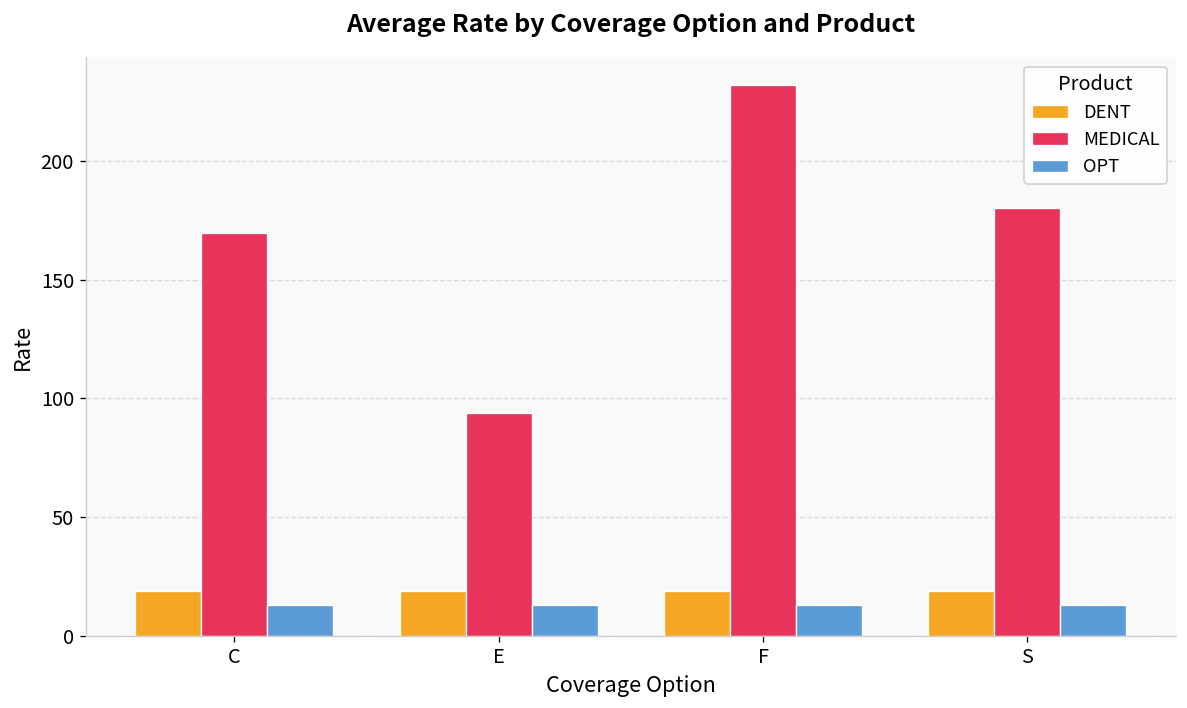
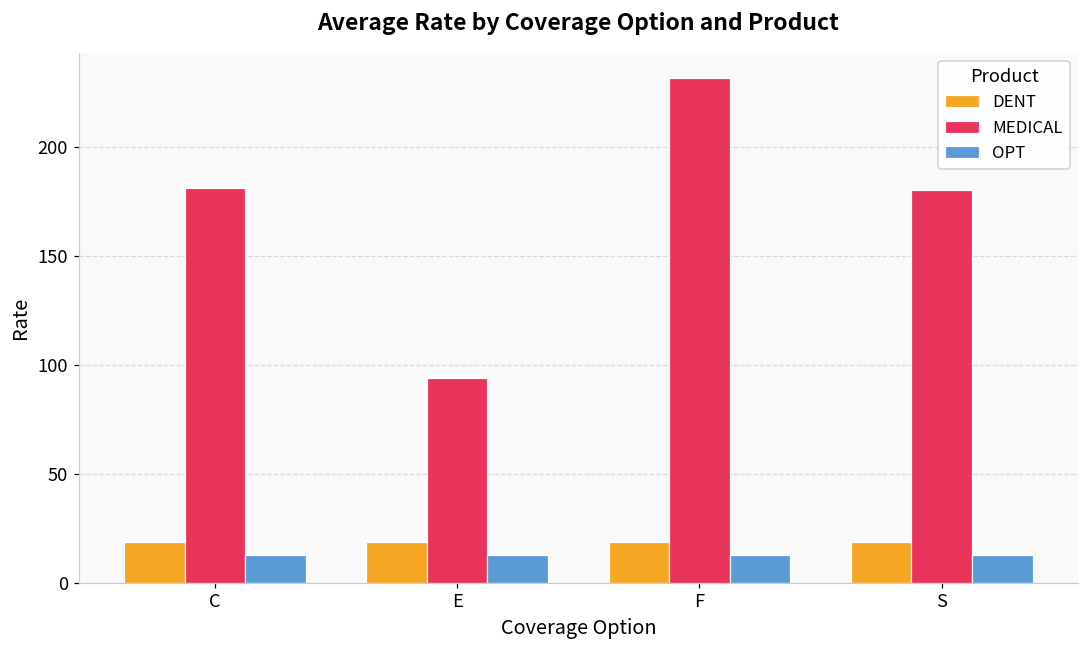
  {
    "DENT": {
      "C": 19,
      "E": 19,
      "F": 19,
      "S": 19
    },
    "MEDICAL": {
-     "C": 170,
+     "C": 181,
      "E": 94,
      "F": 232,
      "S": 180
    },
    "OPT": {
      "C": 13,
      "E": 13,
      "F": 13,
      "S": 13
    }
  }
